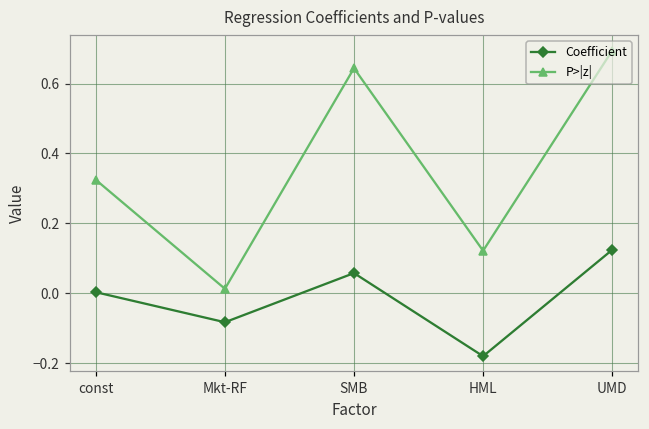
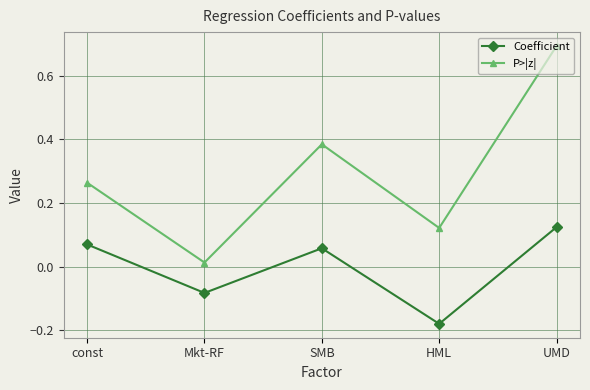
  {
    "Coefficient": {
-     "const": 0.00,
+     "const": 0.07,
      "Mkt-RF": -0.08,
      "SMB": 0.06,
      "HML": -0.18,
      "UMD": 0.12
    },
    "P>|z|": {
-     "const": 0.32,
+     "const": 0.26,
      "Mkt-RF": 0.01,
-     "SMB": 0.64,
+     "SMB": 0.38,
      "HML": 0.12
    }
  }
